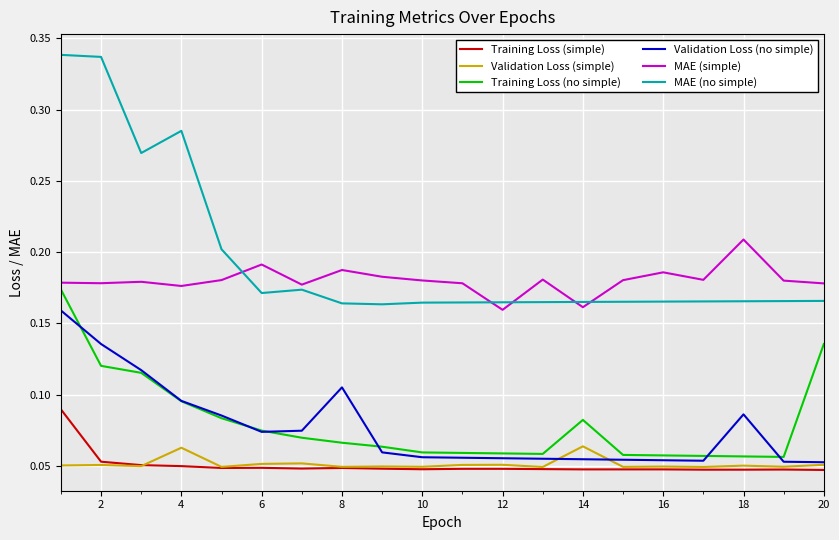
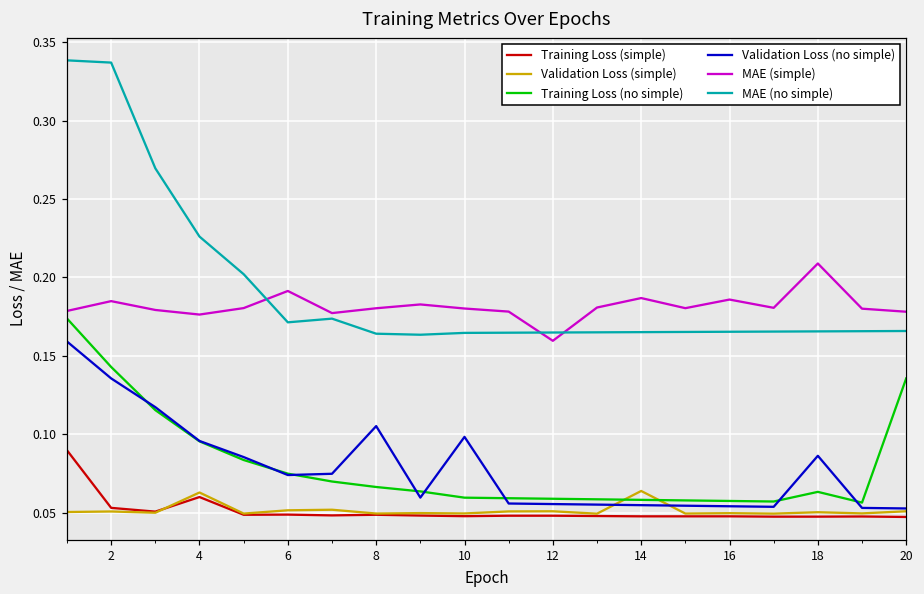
  {
    "Training Loss (simple)": {
      "2": 0.053,
-     "4": 0.05,
+     "4": 0.06,
      "6": 0.05,
      "12": 0.048,
      "14": 0.048,
      "16": 0.048,
      "18": 0.048,
      "20": 0.047
    },
    "Validation Loss (simple)": {
      "2": 0.051,
      "4": 0.063,
      "6": 0.052,
      "12": 0.051,
      "14": 0.064,
      "16": 0.050,
      "18": 0.050,
      "20": 0.051
    },
    "Training Loss (no simple)": {
-     "2": 0.120,
+     "2": 0.143,
      "8": 0.066,
      "10": 0.060,
      "12": 0.059,
-     "14": 0.082,
+     "14": 0.058,
      "16": 0.058,
-     "18": 0.057,
+     "18": 0.063,
      "20": 0.136
    },
    "Validation Loss (no simple)": {
      "2": 0.136,
      "8": 0.105,
-     "10": 0.056,
+     "10": 0.098,
      "12": 0.056,
      "14": 0.055,
      "16": 0.054,
      "18": 0.086,
      "20": 0.053
    },
    "MAE (simple)": {
-     "2": 0.178,
+     "2": 0.185,
      "4": 0.176,
      "6": 0.191,
-     "8": 0.188,
+     "8": 0.180,
      "10": 0.180,
      "12": 0.160,
-     "14": 0.161,
+     "14": 0.187,
      "16": 0.186,
      "18": 0.209,
      "20": 0.178
    },
    "MAE (no simple)": {
      "2": 0.337,
-     "4": 0.285,
+     "4": 0.226,
      "6": 0.171,
      "8": 0.164,
      "10": 0.165,
      "12": 0.165,
      "14": 0.165,
      "16": 0.165,
      "18": 0.166,
      "20": 0.166
    }
  }
